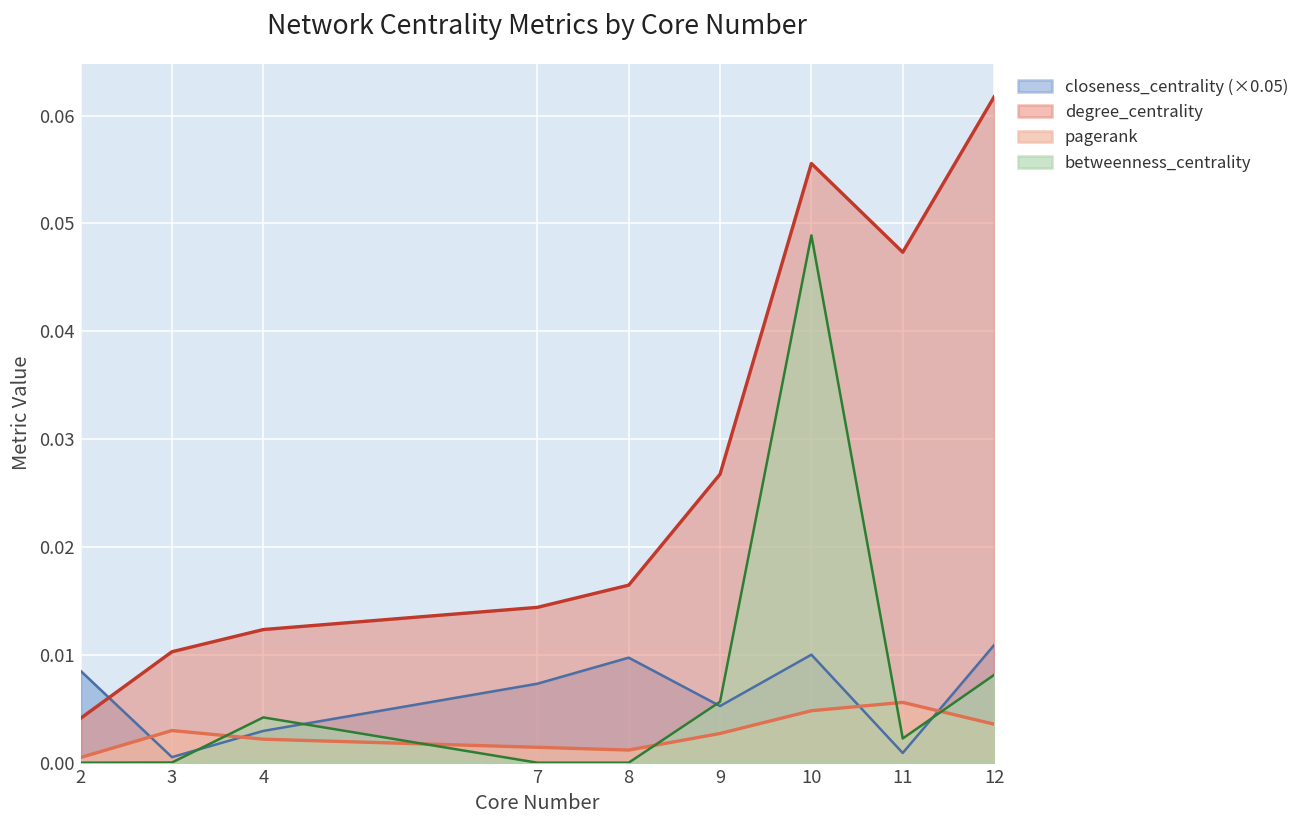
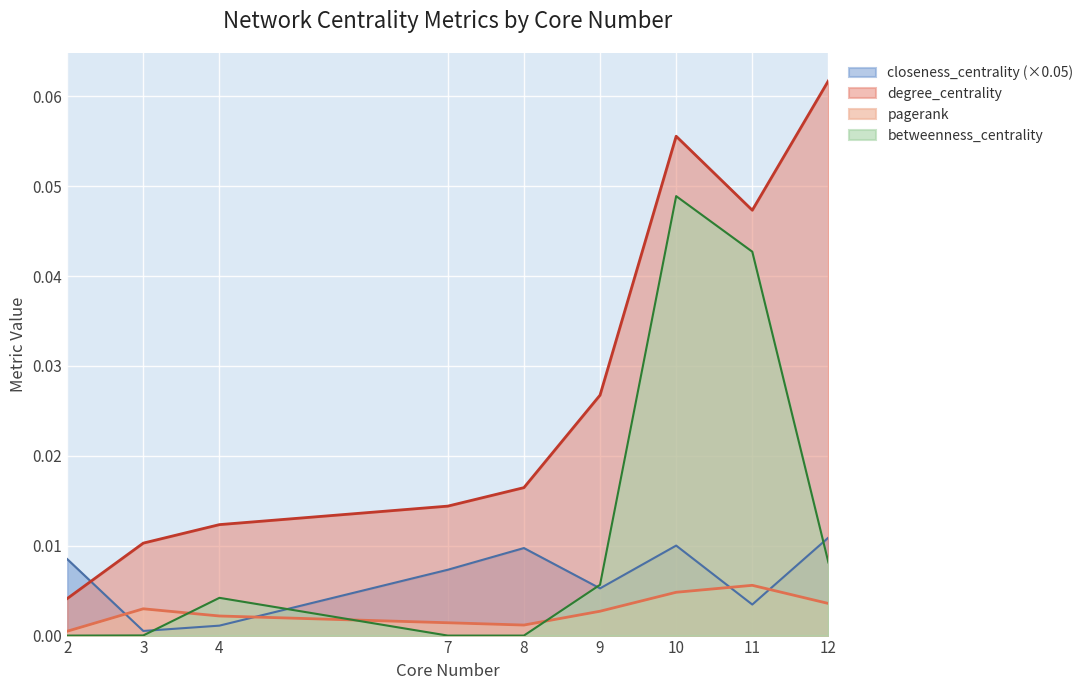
  {
    "closeness_centrality (×0.05)": {
      "2": 0.009,
      "3": 0.001,
-     "4": 0.003,
+     "4": 0.001,
      "7": 0.007,
      "8": 0.010,
      "9": 0.005,
      "10": 0.010,
-     "11": 0.001,
+     "11": 0.003,
      "12": 0.011
    },
    "betweenness_centrality": {
      "2": 0.000,
      "3": 0.000,
      "4": 0.004,
      "7": 0.000,
      "8": 0.000,
      "9": 0.006,
      "10": 0.049,
-     "11": 0.002,
+     "11": 0.043,
      "12": 0.008
    }
  }
